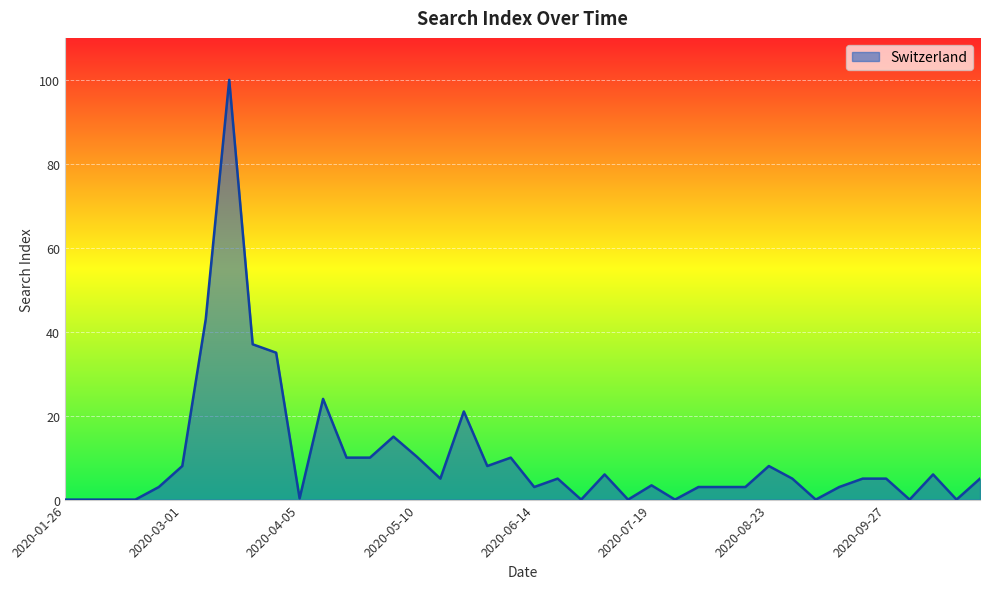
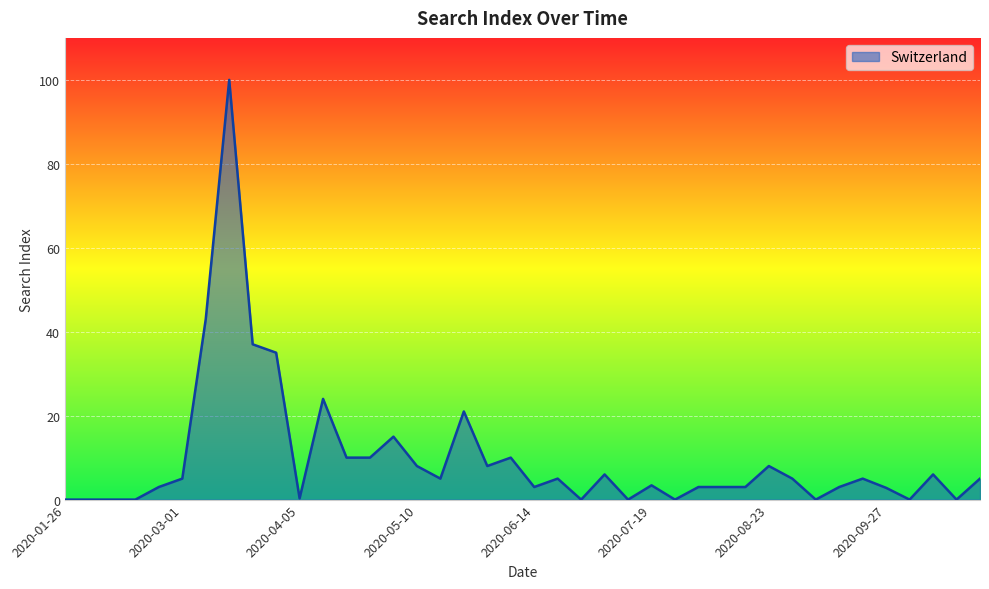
  {
    "2020-01-26": 0,
-   "2020-03-01": 8,
+   "2020-03-01": 5,
    "2020-04-05": 0,
-   "2020-05-10": 10,
+   "2020-05-10": 8,
    "2020-06-14": 3,
    "2020-07-19": 3,
    "2020-08-23": 8,
-   "2020-09-27": 5
+   "2020-09-27": 3
  }
